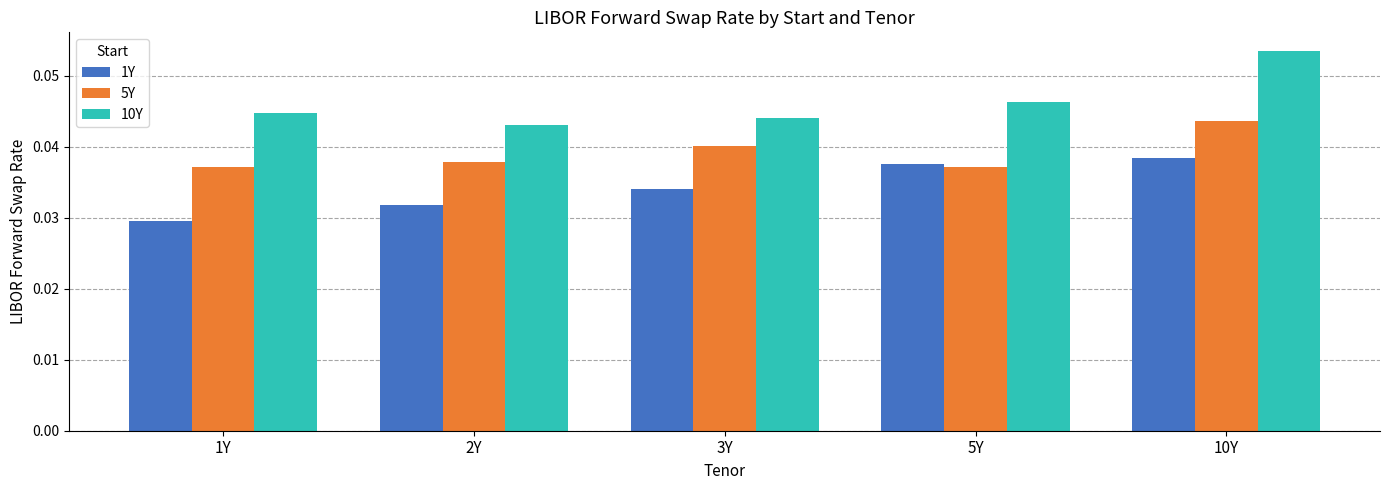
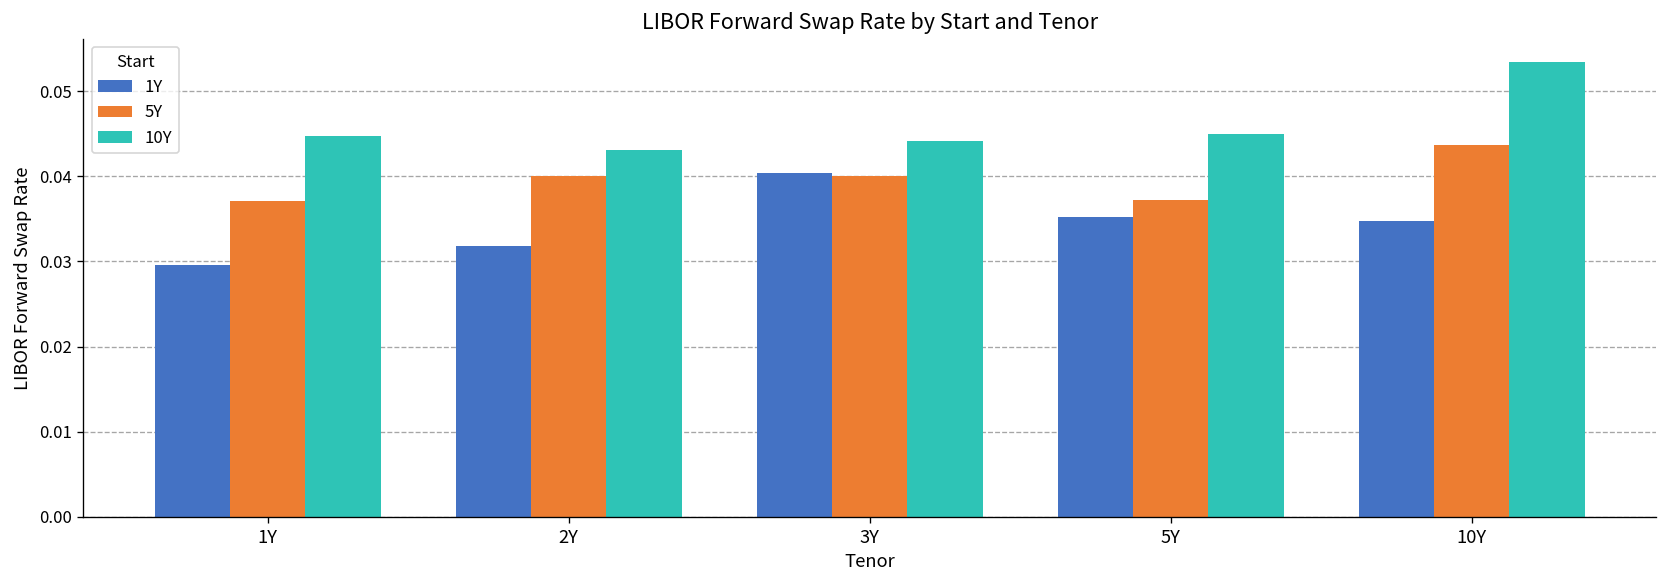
  {
    "1Y": {
      "1Y": 0.030,
      "2Y": 0.032,
-     "3Y": 0.034,
-     "5Y": 0.038,
-     "10Y": 0.038
+     "3Y": 0.040,
+     "5Y": 0.035,
+     "10Y": 0.035
    },
    "5Y": {
      "1Y": 0.037,
-     "2Y": 0.038,
+     "2Y": 0.040,
      "3Y": 0.040,
      "5Y": 0.037,
      "10Y": 0.044
    },
    "10Y": {
      "1Y": 0.045,
      "2Y": 0.043,
      "3Y": 0.044,
-     "5Y": 0.046,
+     "5Y": 0.045,
      "10Y": 0.053
    }
  }
